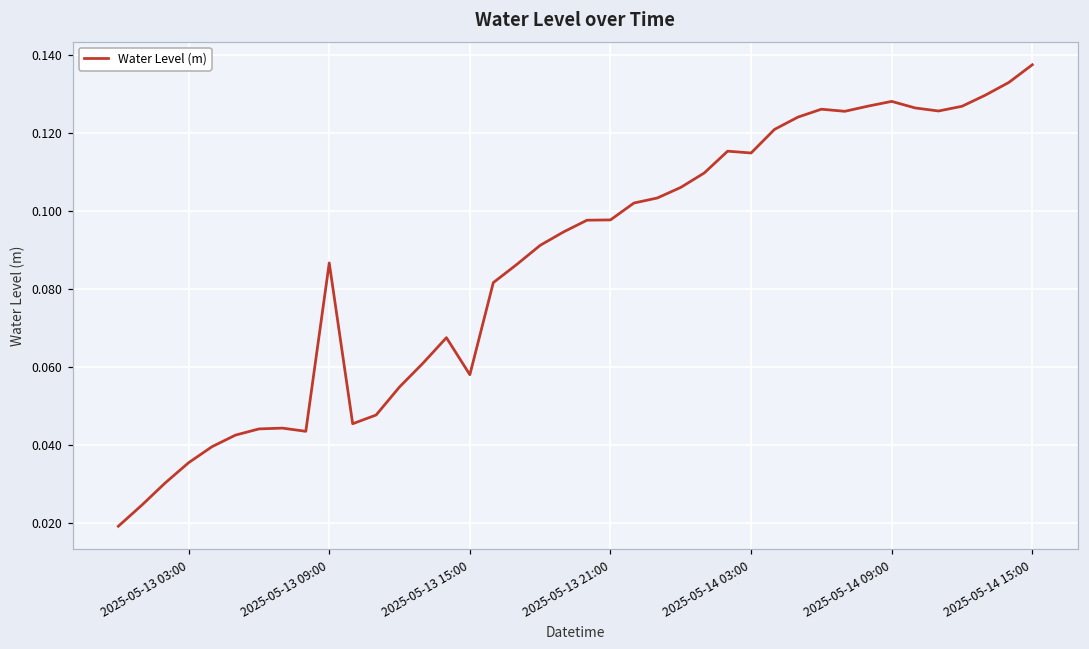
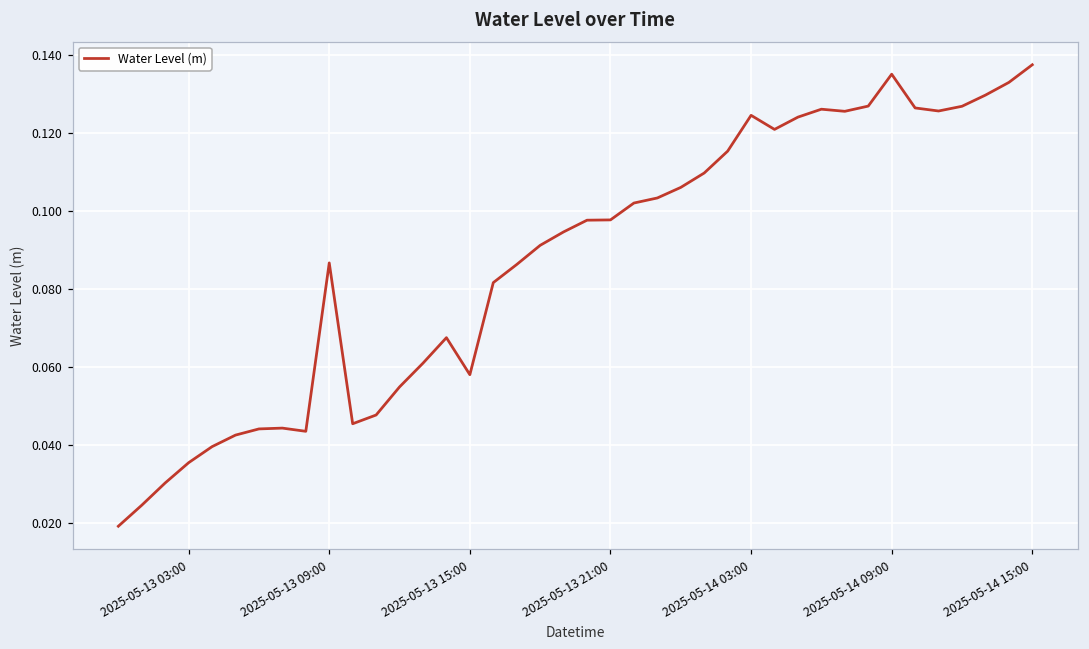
  {
    "2025-05-13 03:00": 0.035,
    "2025-05-13 09:00": 0.087,
    "2025-05-13 15:00": 0.058,
    "2025-05-13 21:00": 0.098,
-   "2025-05-14 03:00": 0.115,
-   "2025-05-14 09:00": 0.128,
+   "2025-05-14 03:00": 0.124,
+   "2025-05-14 09:00": 0.135,
    "2025-05-14 15:00": 0.137
  }
